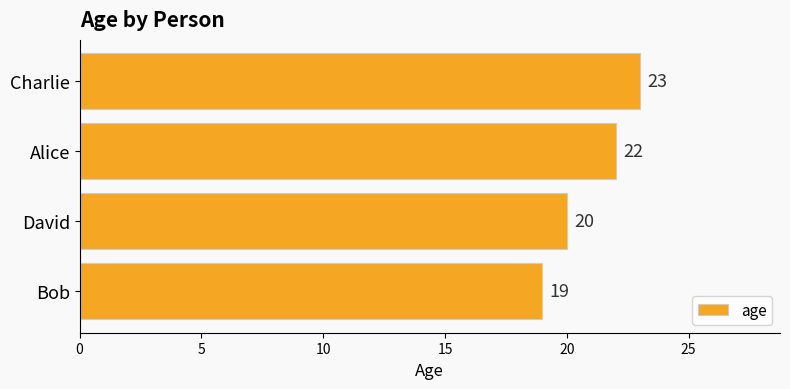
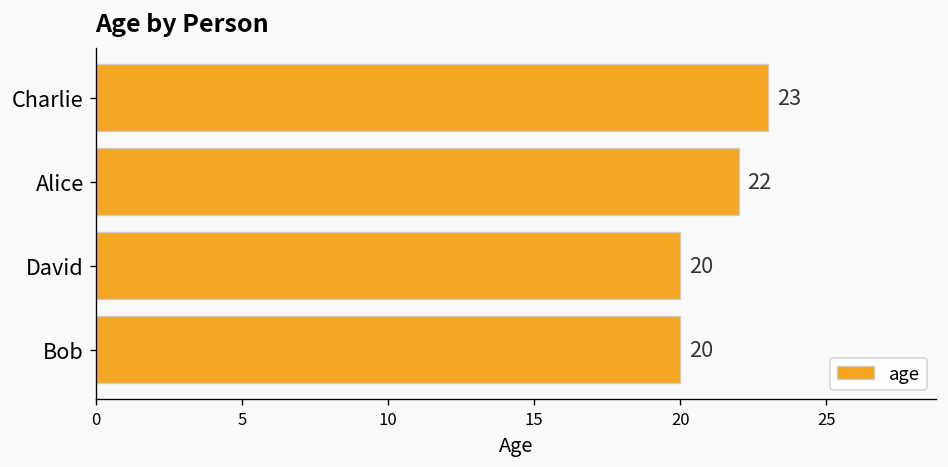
  {
    "Charlie": 23,
    "Alice": 22,
    "David": 20,
-   "Bob": 19
+   "Bob": 20
  }
